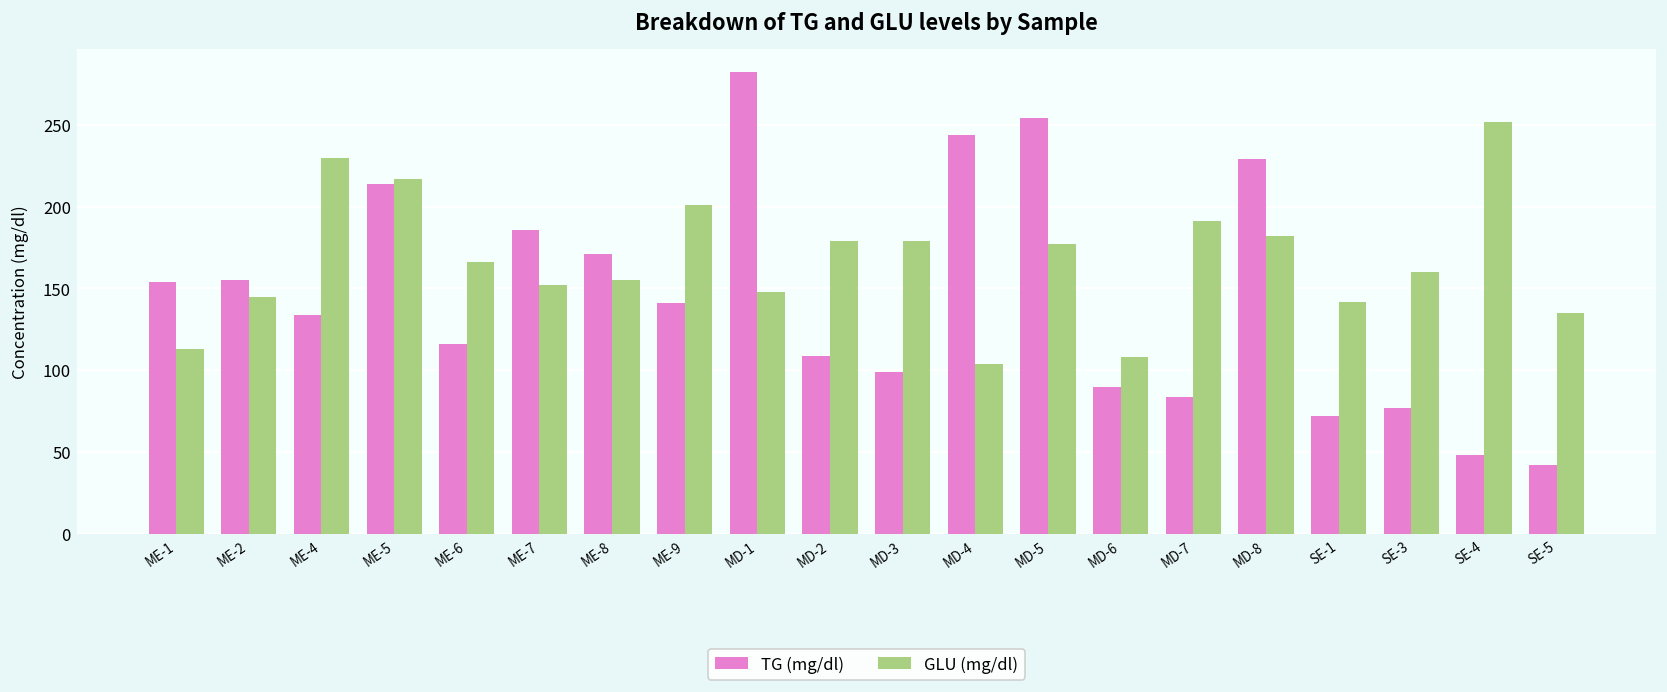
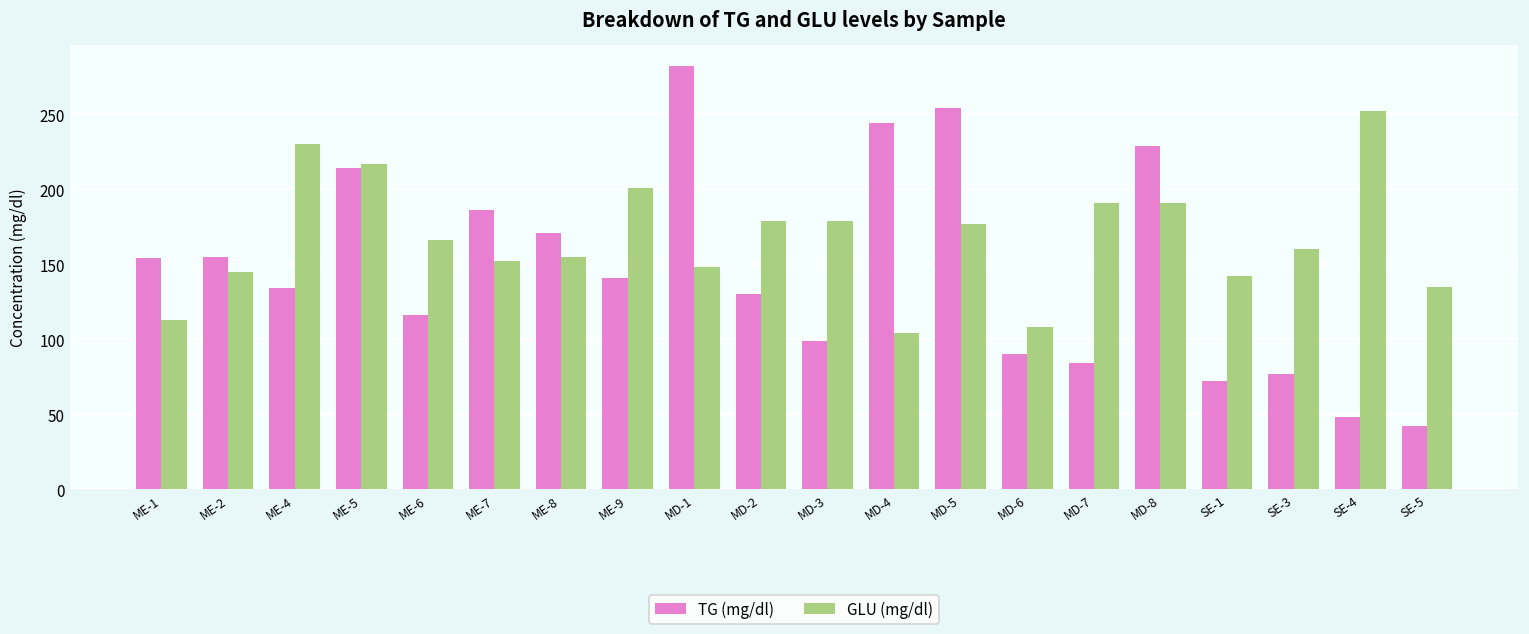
  {
    "TG (mg/dl)": {
      "ME-1": 154,
      "ME-2": 155,
      "ME-4": 134,
      "ME-5": 214,
      "ME-6": 116,
      "ME-7": 186,
      "ME-8": 171,
      "ME-9": 141,
      "MD-1": 282,
-     "MD-2": 109,
+     "MD-2": 130,
      "MD-3": 99,
      "MD-4": 244,
      "MD-5": 254,
      "MD-6": 90,
      "MD-7": 84,
      "MD-8": 229,
      "SE-1": 72,
      "SE-3": 77,
      "SE-4": 48,
      "SE-5": 42
    },
    "GLU (mg/dl)": {
      "ME-1": 113,
      "ME-2": 145,
      "ME-4": 230,
      "ME-5": 217,
      "ME-6": 166,
      "ME-7": 152,
      "ME-8": 155,
      "ME-9": 201,
      "MD-1": 148,
      "MD-2": 179,
      "MD-3": 179,
      "MD-4": 104,
      "MD-5": 177,
      "MD-6": 108,
      "MD-7": 191,
-     "MD-8": 182,
+     "MD-8": 191,
      "SE-1": 142,
      "SE-3": 160,
      "SE-4": 252,
      "SE-5": 135
    }
  }
